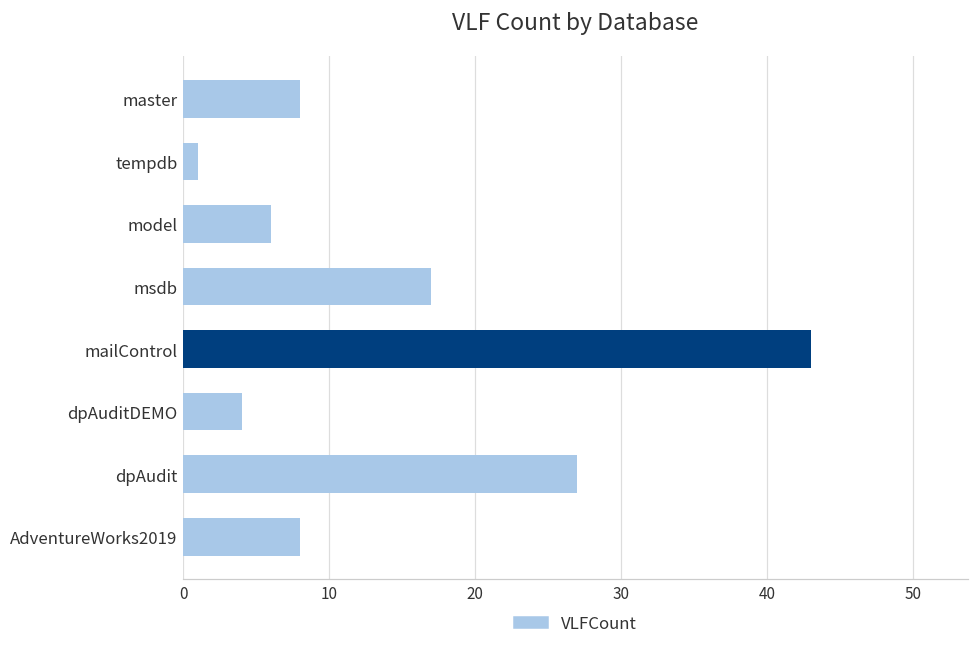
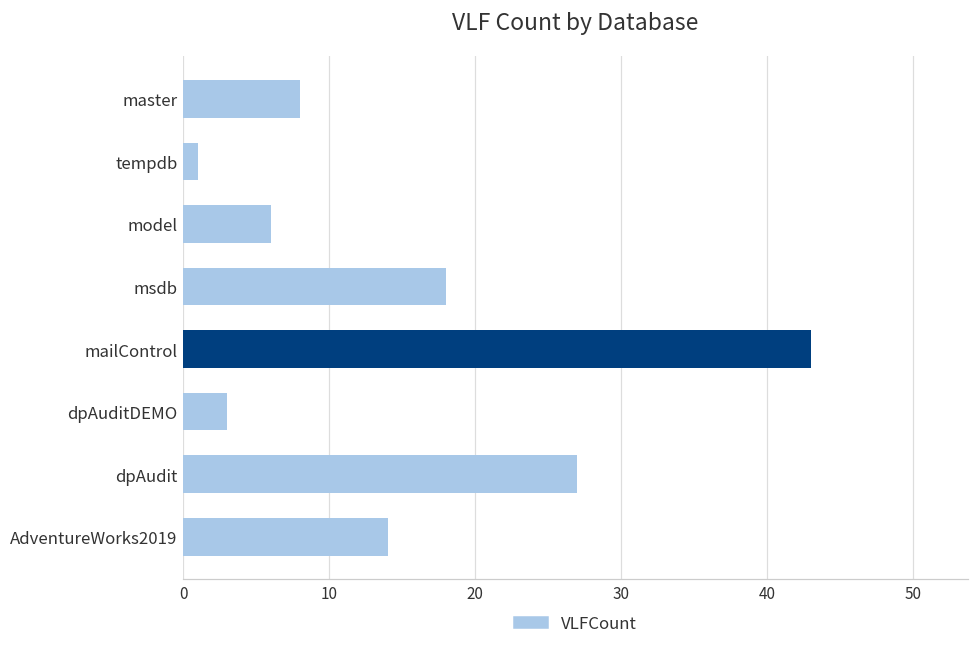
  {
    "master": 8,
    "tempdb": 1,
    "model": 6,
-   "msdb": 17,
+   "msdb": 18,
    "mailControl": 43,
-   "dpAuditDEMO": 4,
+   "dpAuditDEMO": 3,
    "dpAudit": 27,
-   "AdventureWorks2019": 8
+   "AdventureWorks2019": 14
  }
